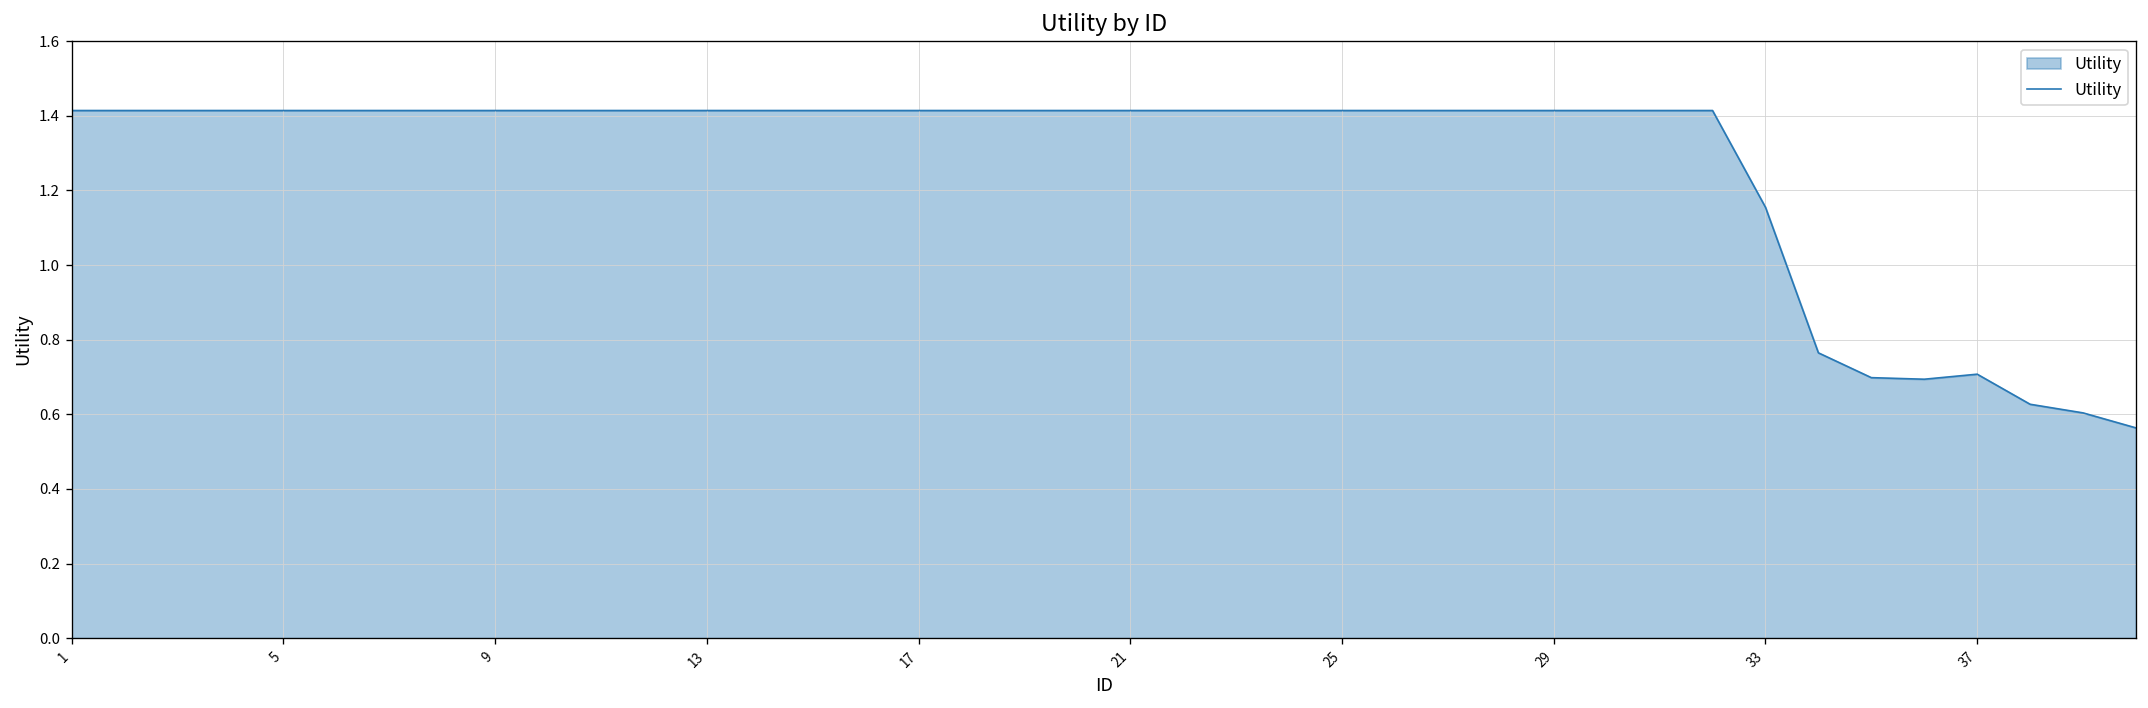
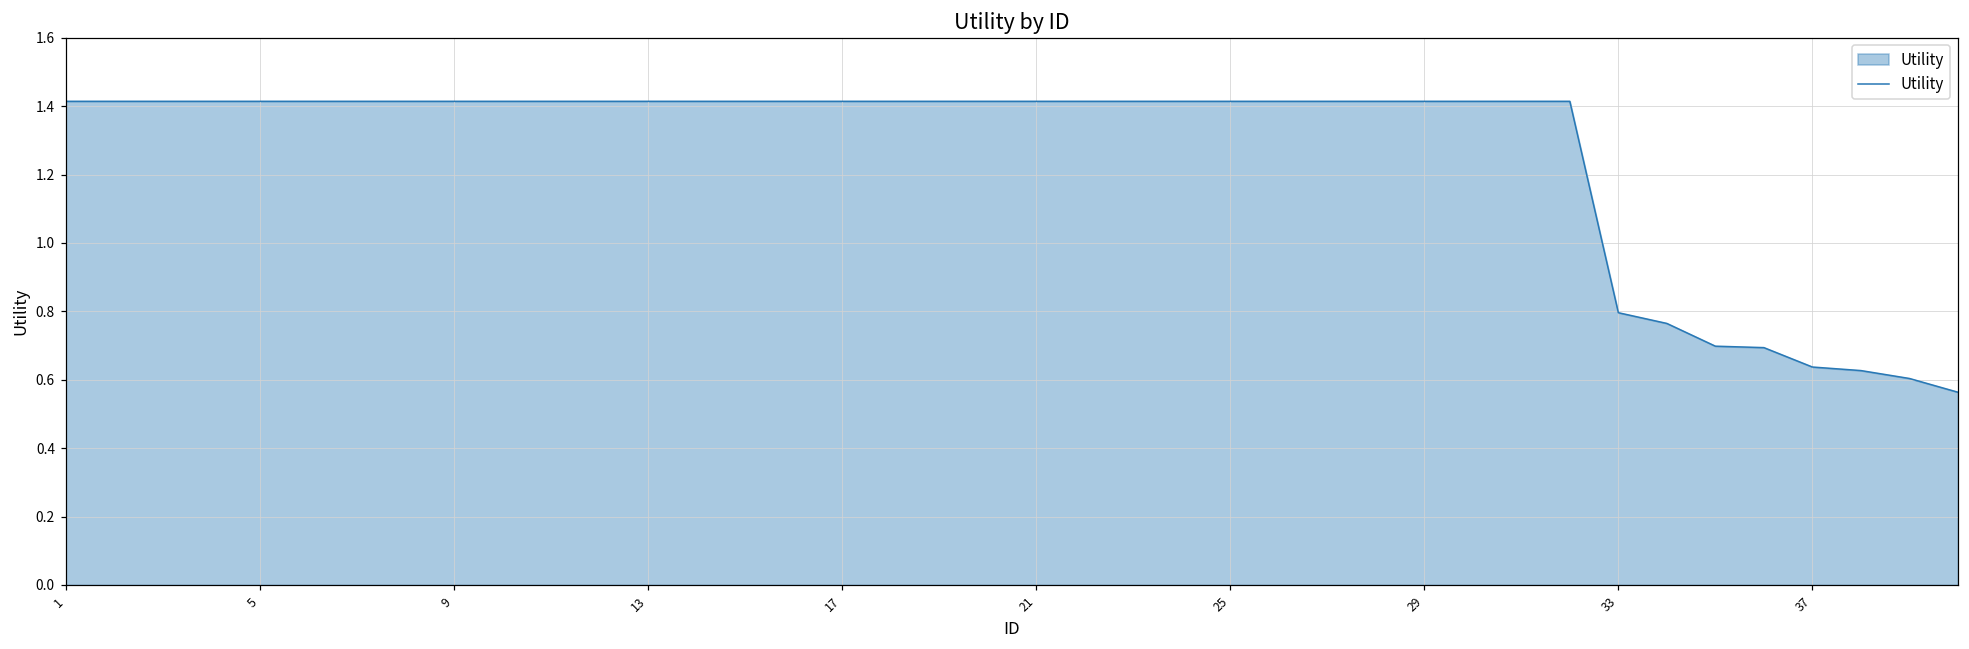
  {
    "1": 1.41,
    "5": 1.41,
    "9": 1.41,
    "13": 1.41,
    "17": 1.41,
    "21": 1.41,
    "25": 1.41,
    "29": 1.41,
-   "33": 1.16,
-   "37": 0.71
+   "33": 0.80,
+   "37": 0.64
  }
